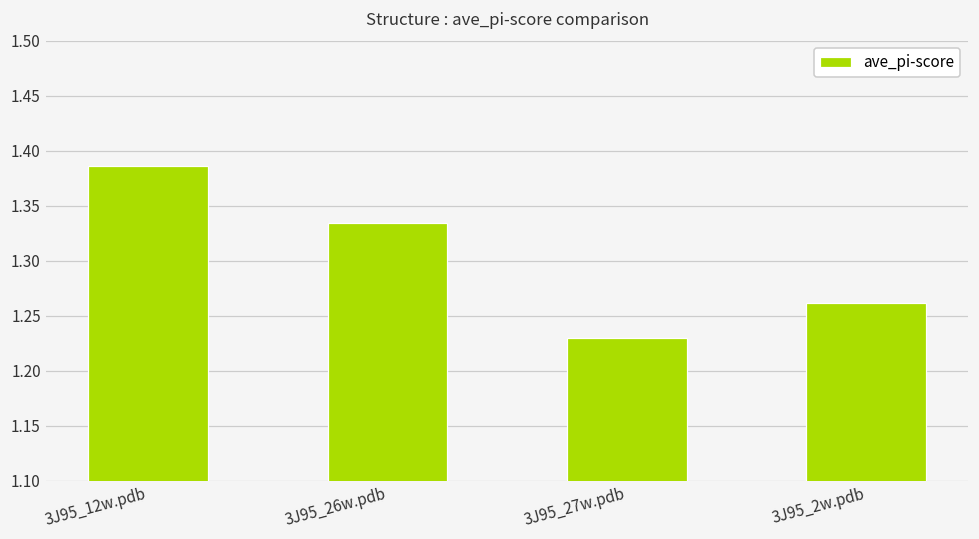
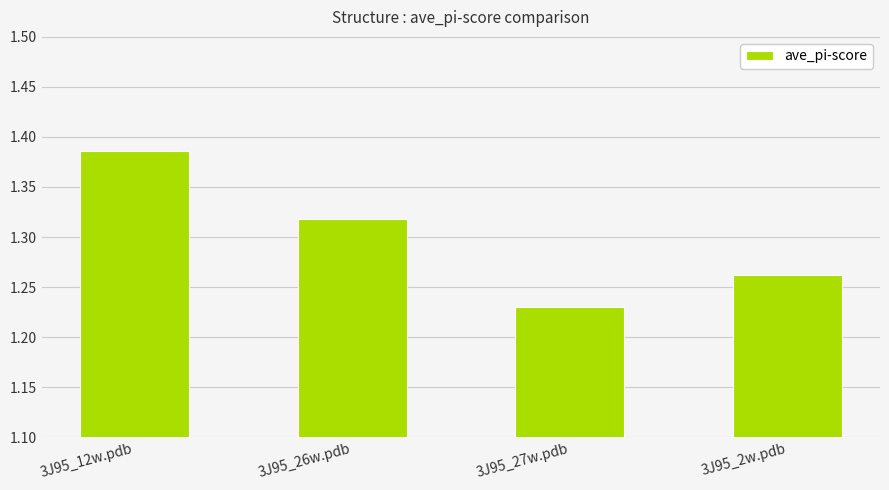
  {
    "3J95_12w.pdb": 1.386,
-   "3J95_26w.pdb": 1.334,
+   "3J95_26w.pdb": 1.318,
    "3J95_27w.pdb": 1.230,
    "3J95_2w.pdb": 1.262
  }
